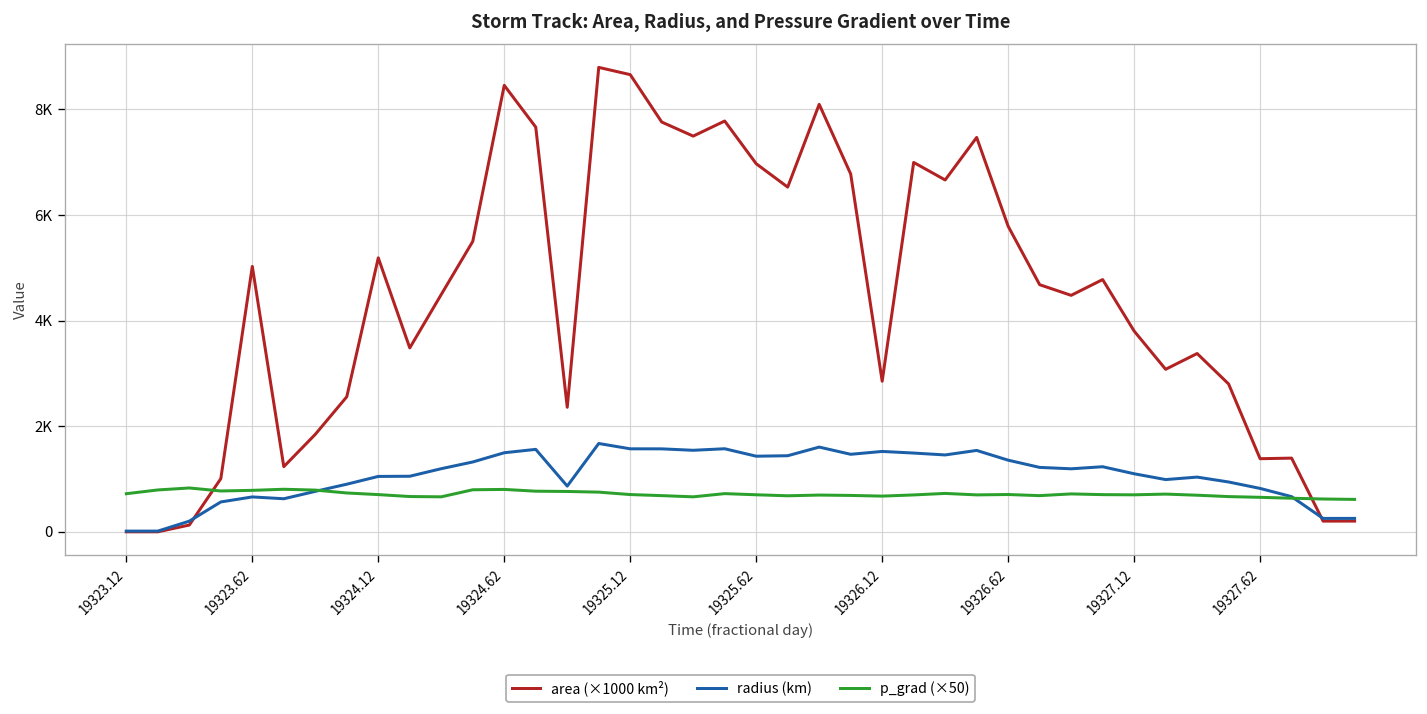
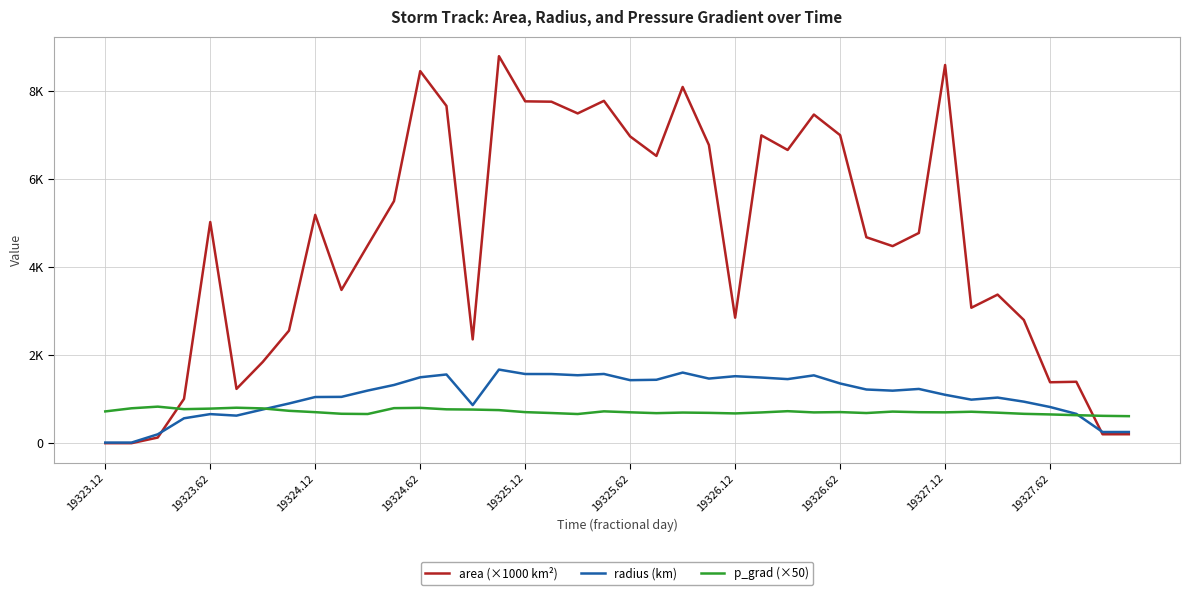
  {
    "area (×1000 km²)": {
      "19323.62": 5000,
      "19324.12": 5200,
      "19324.62": 8500,
-     "19325.12": 8700,
+     "19325.12": 7800,
      "19325.62": 7000,
      "19326.12": 2900,
-     "19326.62": 5800,
-     "19327.12": 3800,
+     "19326.62": 7000,
+     "19327.12": 8600,
      "19327.62": 1400
    },
    "radius (km)": {
      "19323.62": 700,
      "19324.12": 1000,
      "19324.62": 1500,
      "19325.12": 1600,
      "19325.62": 1400,
      "19326.12": 1500,
      "19326.62": 1400,
      "19327.12": 1100,
      "19327.62": 800
    },
    "p_grad (×50)": {
      "19323.12": 700,
      "19323.62": 800,
      "19324.12": 700,
      "19324.62": 800,
      "19325.12": 700,
      "19325.62": 700,
      "19326.12": 700,
      "19326.62": 700,
      "19327.12": 700,
      "19327.62": 700
    }
  }
